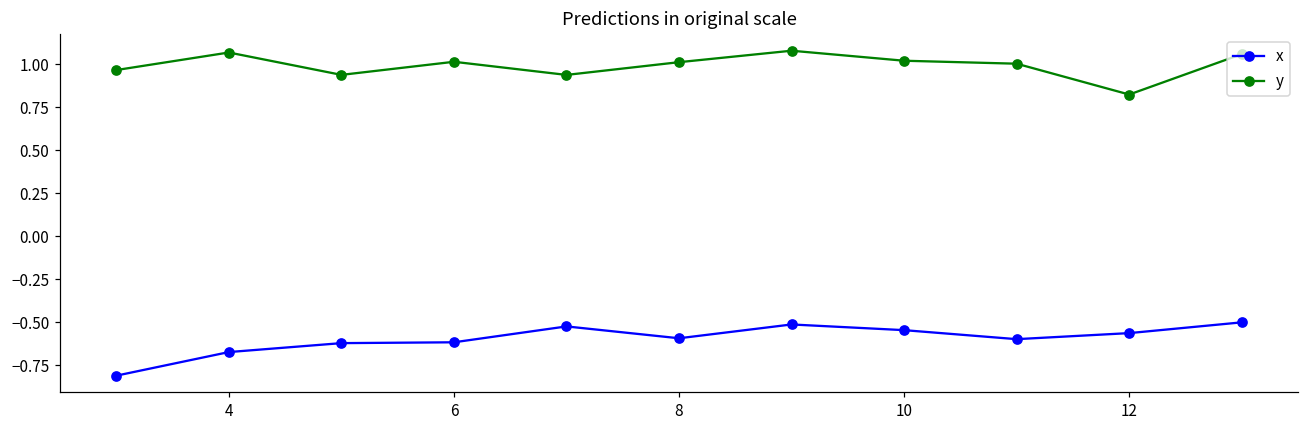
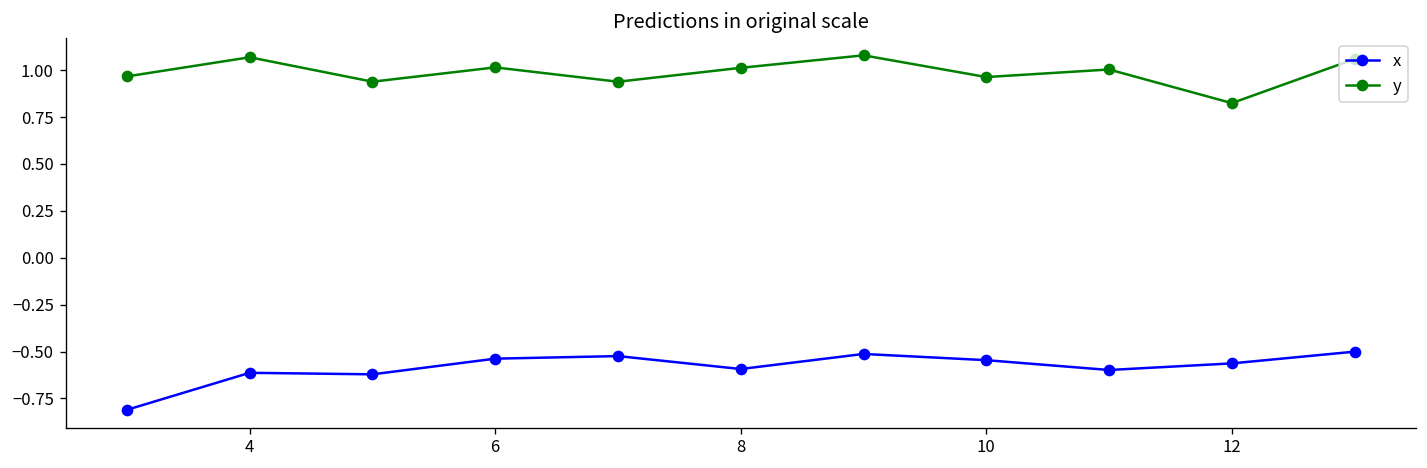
  {
    "x": {
-     "4": -0.67,
-     "6": -0.62,
+     "4": -0.61,
+     "6": -0.54,
      "8": -0.59,
      "10": -0.55,
      "12": -0.56
    },
    "y": {
      "4": 1.07,
      "6": 1.01,
      "8": 1.01,
-     "10": 1.02,
+     "10": 0.96,
      "12": 0.82
    }
  }
